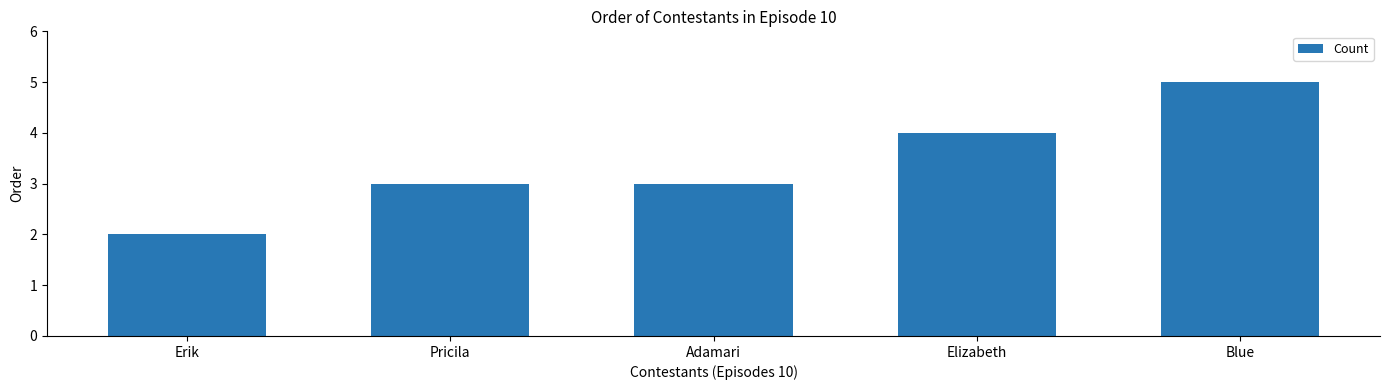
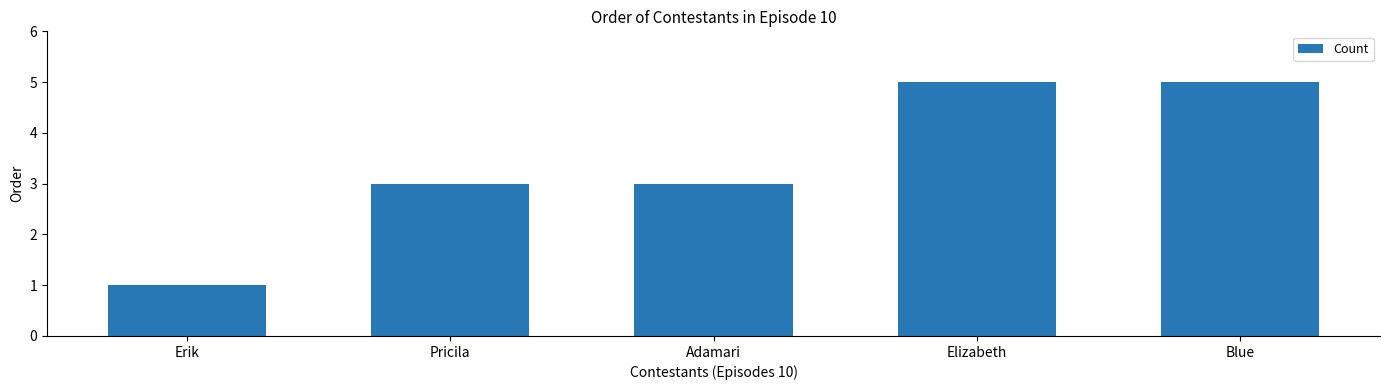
  {
-   "Erik": 2,
+   "Erik": 1,
    "Pricila": 3,
    "Adamari": 3,
-   "Elizabeth": 4,
+   "Elizabeth": 5,
    "Blue": 5
  }
